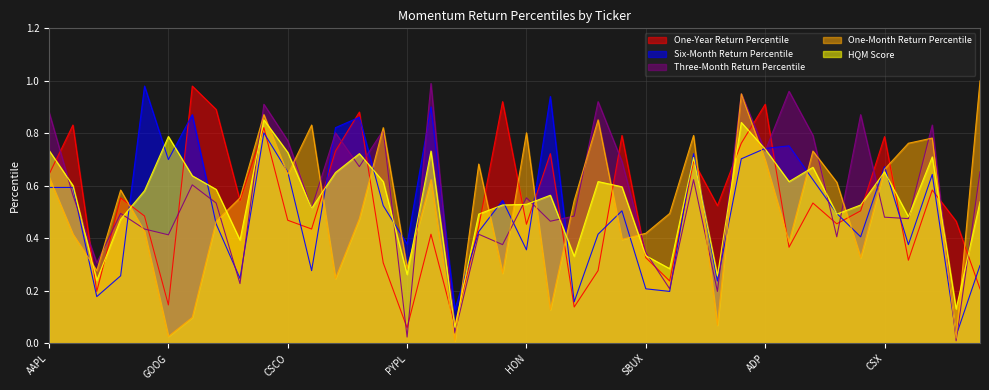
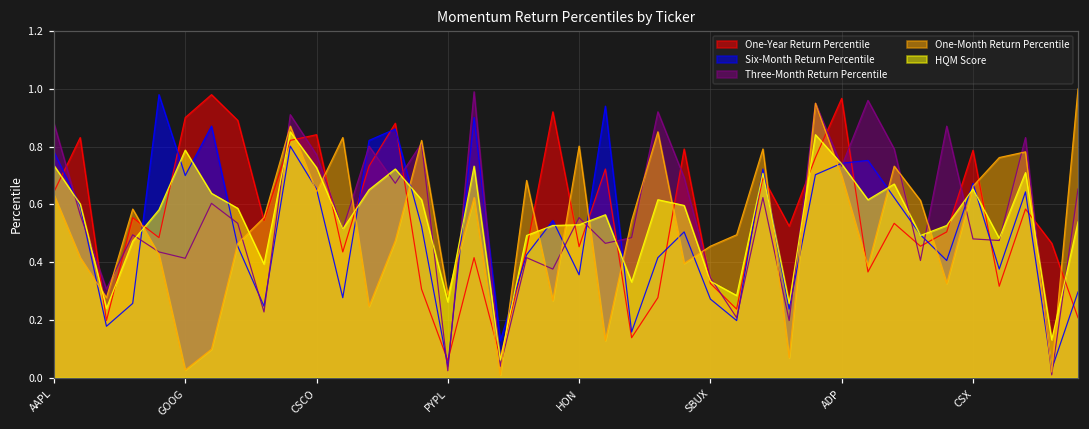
  {
    "One-Year Return Percentile": {
      "AAPL": 0.64,
-     "GOOG": 0.15,
-     "CSCO": 0.47,
+     "GOOG": 0.90,
+     "CSCO": 0.84,
      "PYPL": 0.06,
      "HON": 0.45,
-     "ADP": 0.91,
+     "ADP": 0.97,
      "CSX": 0.79
    },
    "Six-Month Return Percentile": {
-     "AAPL": 0.59,
+     "AAPL": 0.78,
      "GOOG": 0.70,
      "CSCO": 0.65,
-     "PYPL": 0.38,
+     "PYPL": 0.04,
      "HON": 0.36,
-     "SBUX": 0.21,
+     "SBUX": 0.27,
      "CSX": 0.67
    },
    "Three-Month Return Percentile": {
      "AAPL": 0.88,
      "GOOG": 0.41,
      "CSCO": 0.77,
      "PYPL": 0.02,
      "HON": 0.55,
      "SBUX": 0.35,
      "CSX": 0.48
    },
    "One-Month Return Percentile": {
      "AAPL": 0.63,
      "GOOG": 0.03,
      "CSCO": 0.64,
      "PYPL": 0.29,
      "HON": 0.80,
-     "SBUX": 0.42,
+     "SBUX": 0.46,
      "ADP": 0.70,
      "CSX": 0.66
    },
    "HQM Score": {
      "AAPL": 0.74,
      "GOOG": 0.79,
      "CSCO": 0.73,
      "PYPL": 0.26,
      "HON": 0.53,
      "CSX": 0.65
    }
  }
